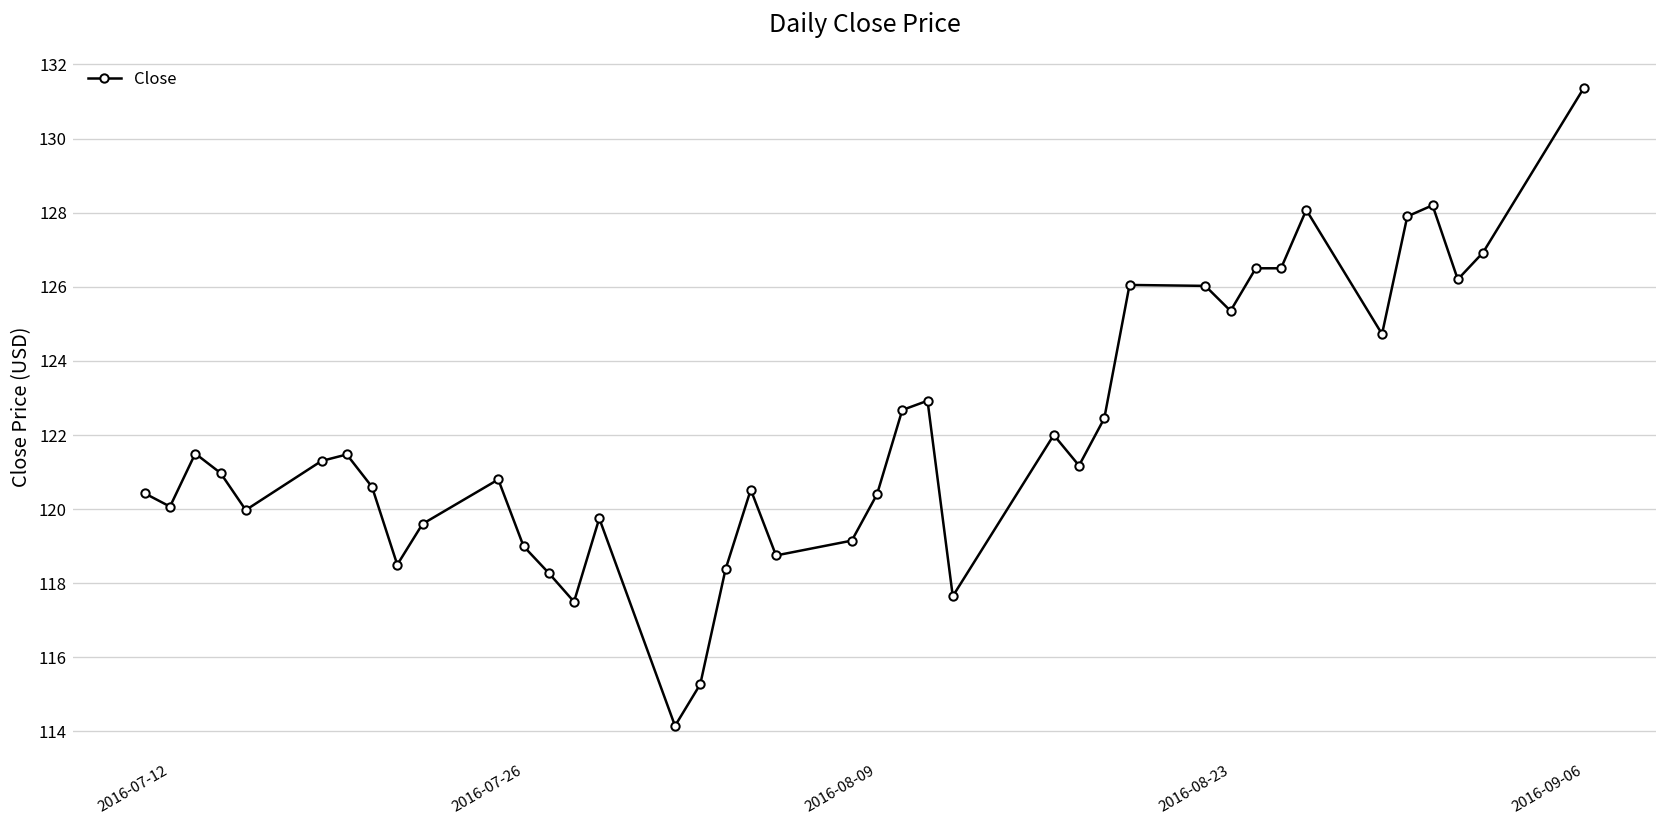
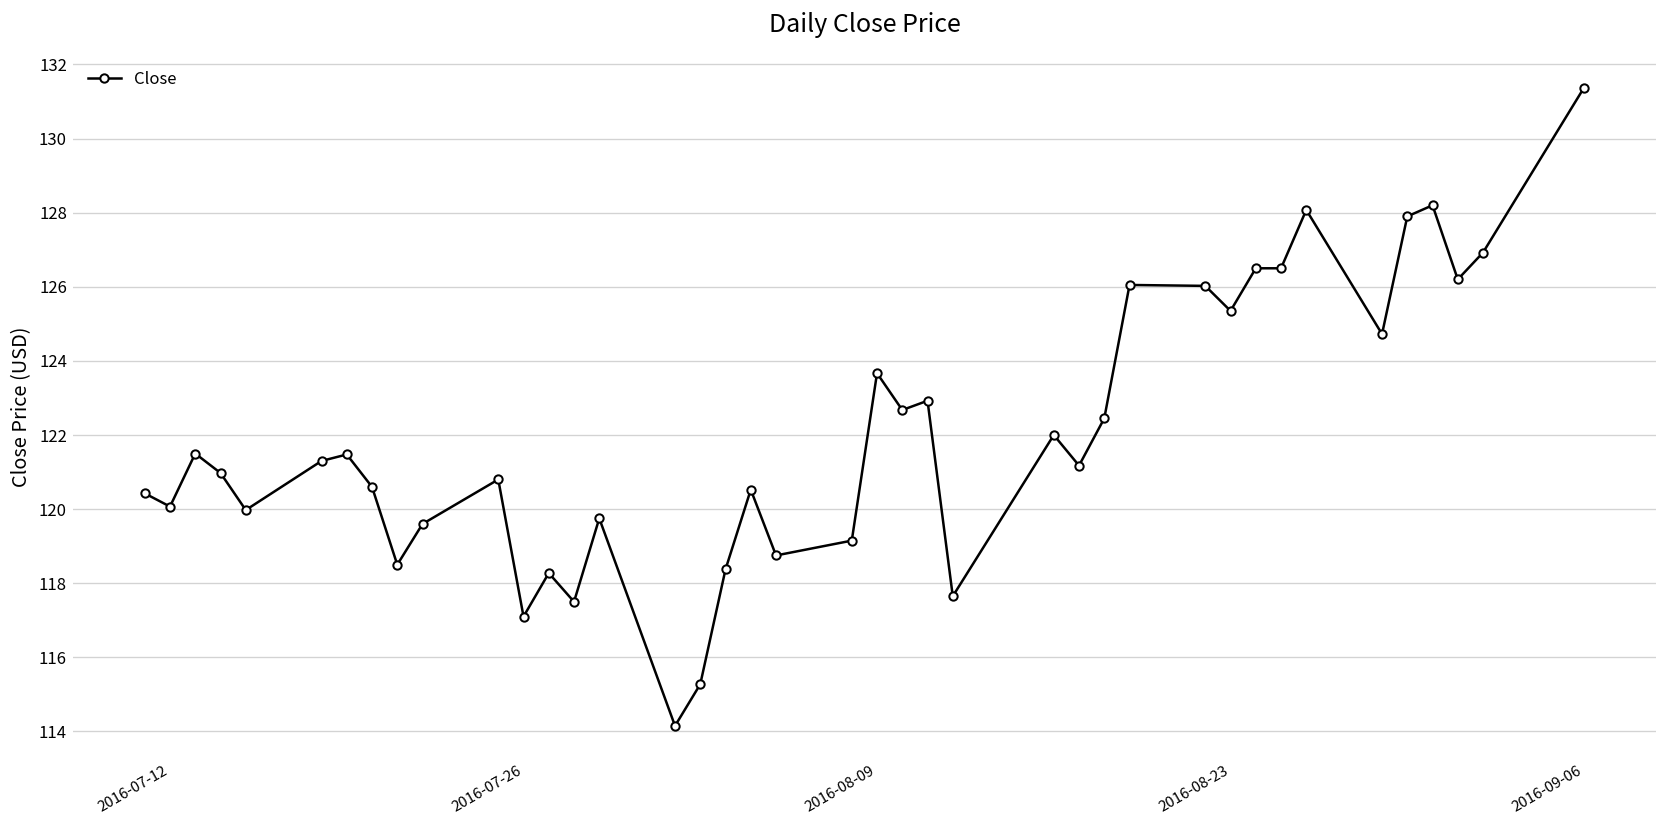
  {
    "2016-07-12": 120.1,
-   "2016-07-26": 119.0,
-   "2016-08-09": 120.4,
+   "2016-07-26": 117.1,
+   "2016-08-09": 123.7,
    "2016-08-23": 125.3,
    "2016-09-06": 131.4
  }
